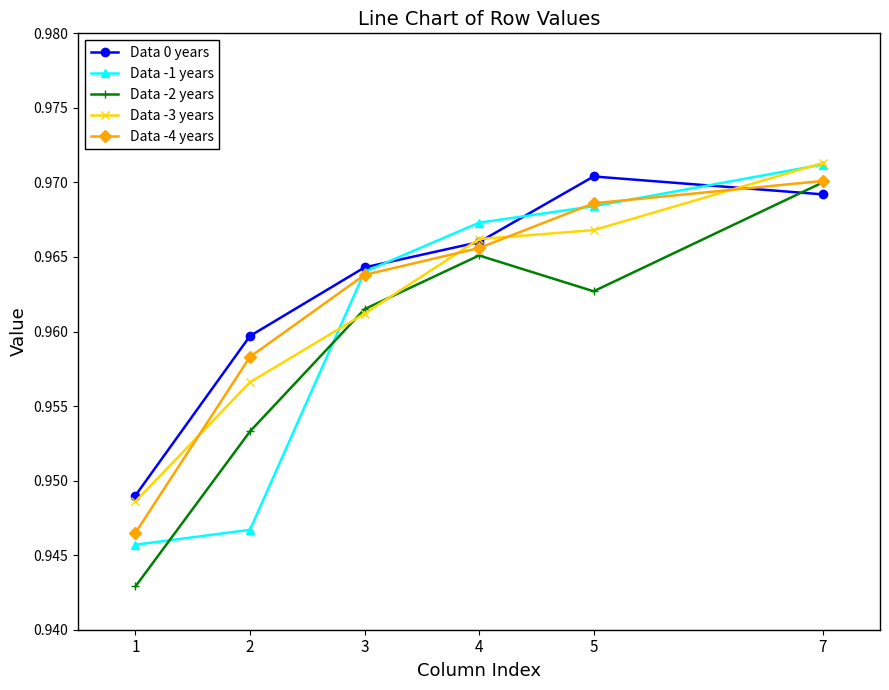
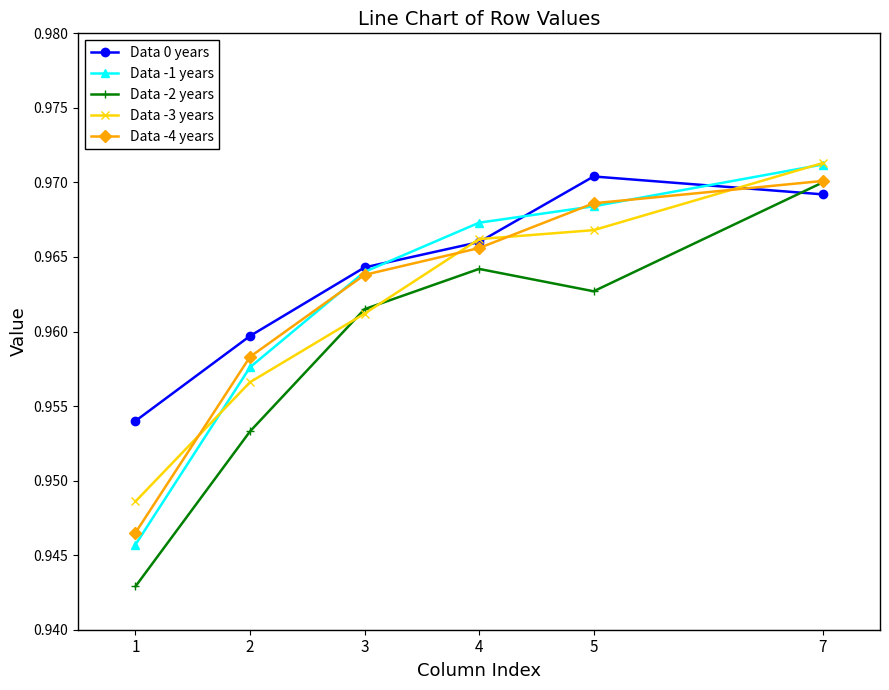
  {
    "Data 0 years": {
-     "1": 0.949,
+     "1": 0.954,
      "2": 0.9597,
      "3": 0.9643,
      "4": 0.966,
      "5": 0.9704,
      "7": 0.9692
    },
    "Data -1 years": {
      "1": 0.9457,
-     "2": 0.9467,
+     "2": 0.9576,
      "3": 0.9640,
      "4": 0.9673,
      "5": 0.9684
    },
    "Data -2 years": {
      "1": 0.9429,
      "2": 0.9533,
      "3": 0.9615,
-     "4": 0.9651,
+     "4": 0.9642,
      "5": 0.9627
    }
  }
